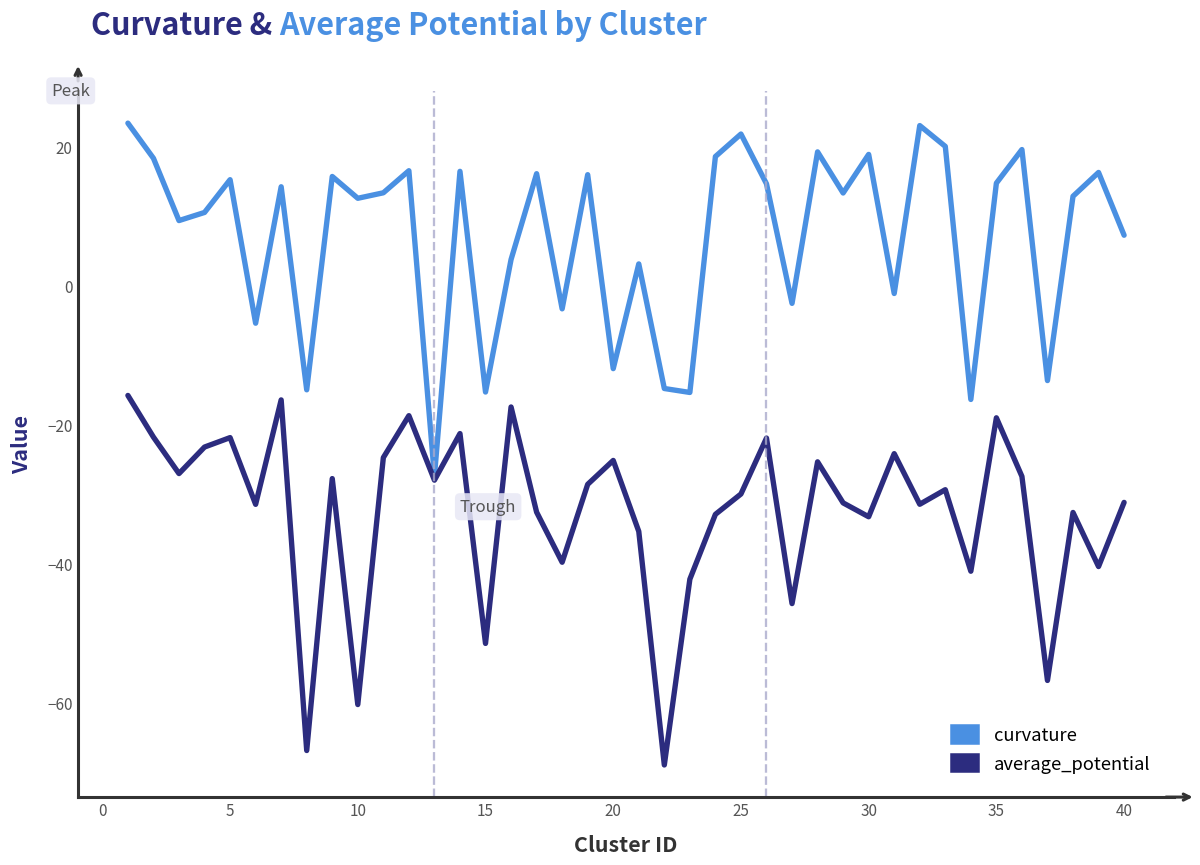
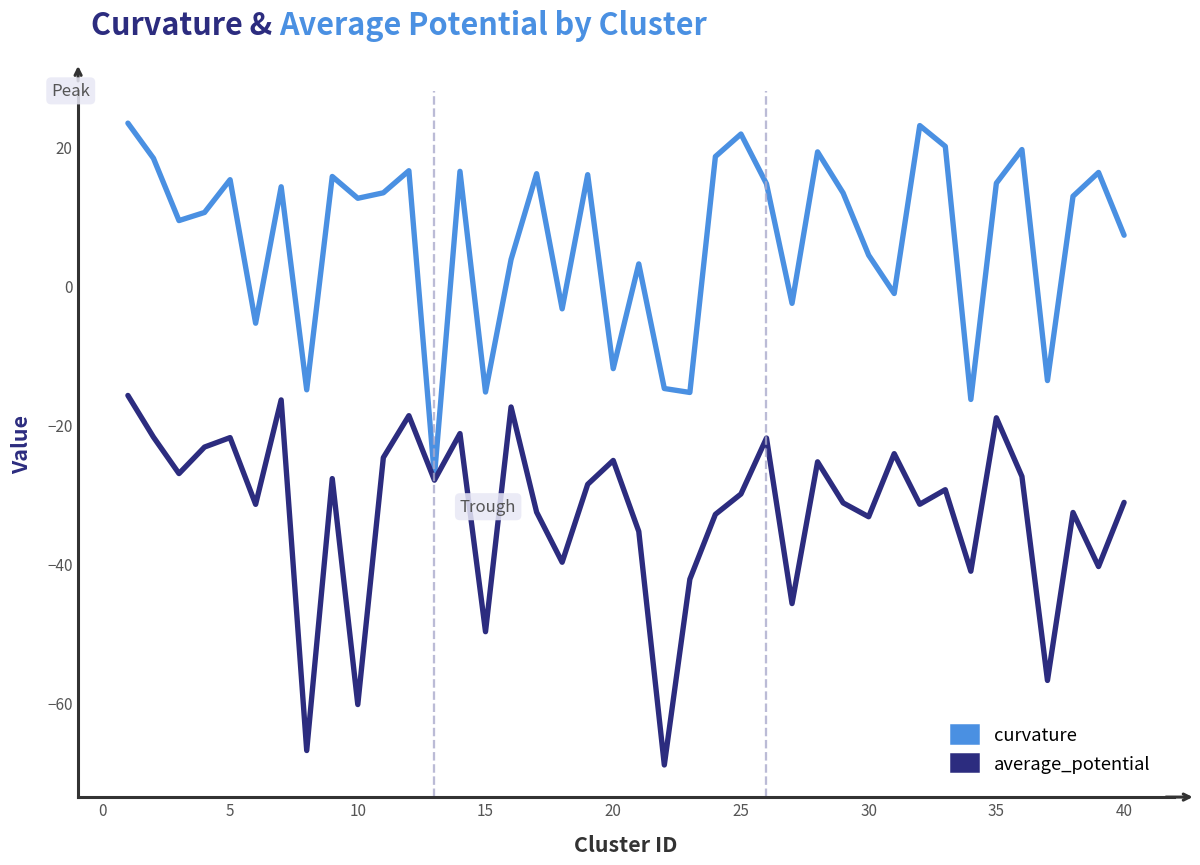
  {
    "curvature": {
      "5": 15,
      "10": 13,
      "15": -15,
      "20": -12,
      "25": 22,
-     "30": 19,
+     "30": 4,
      "35": 15,
      "40": 7
    },
    "average_potential": {
      "5": -22,
      "10": -60,
-     "15": -51,
+     "15": -50,
      "20": -25,
      "25": -30,
      "30": -33,
      "35": -19,
      "40": -31
    }
  }
